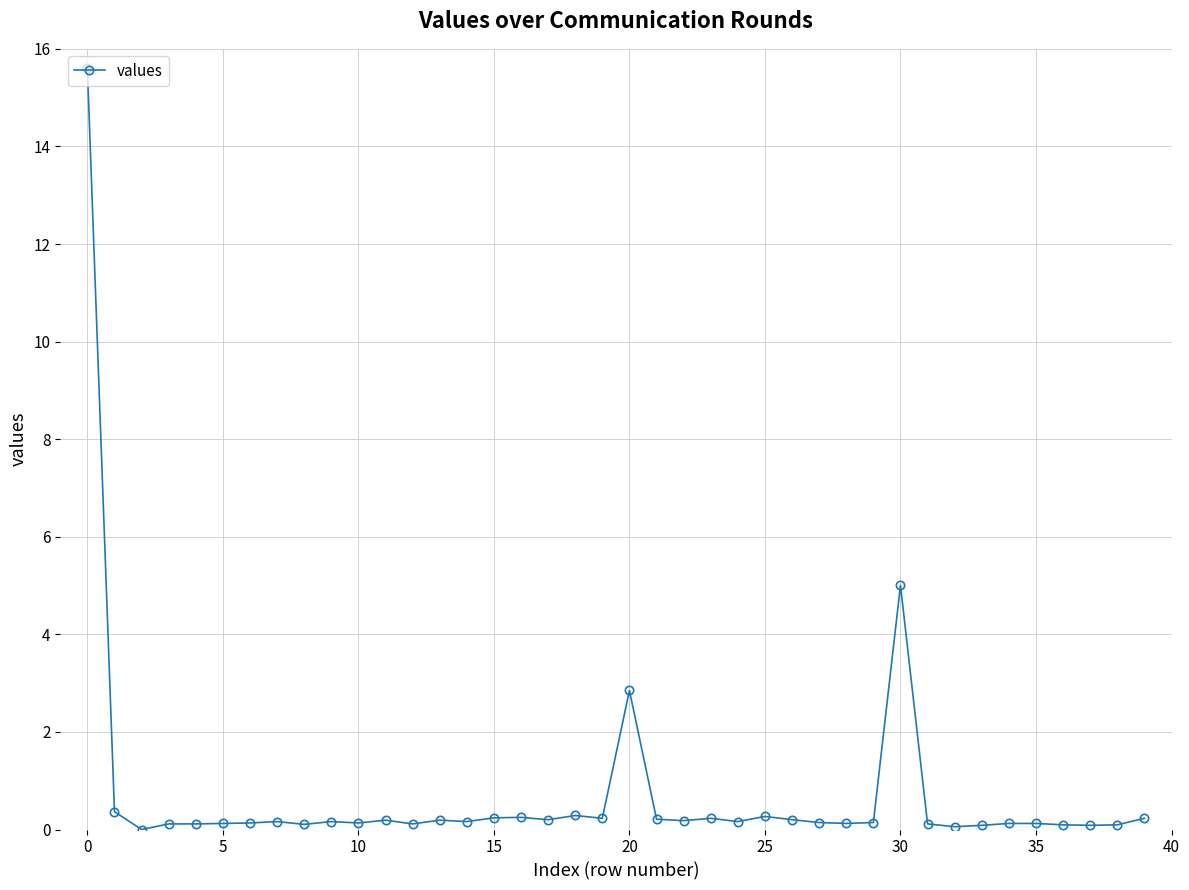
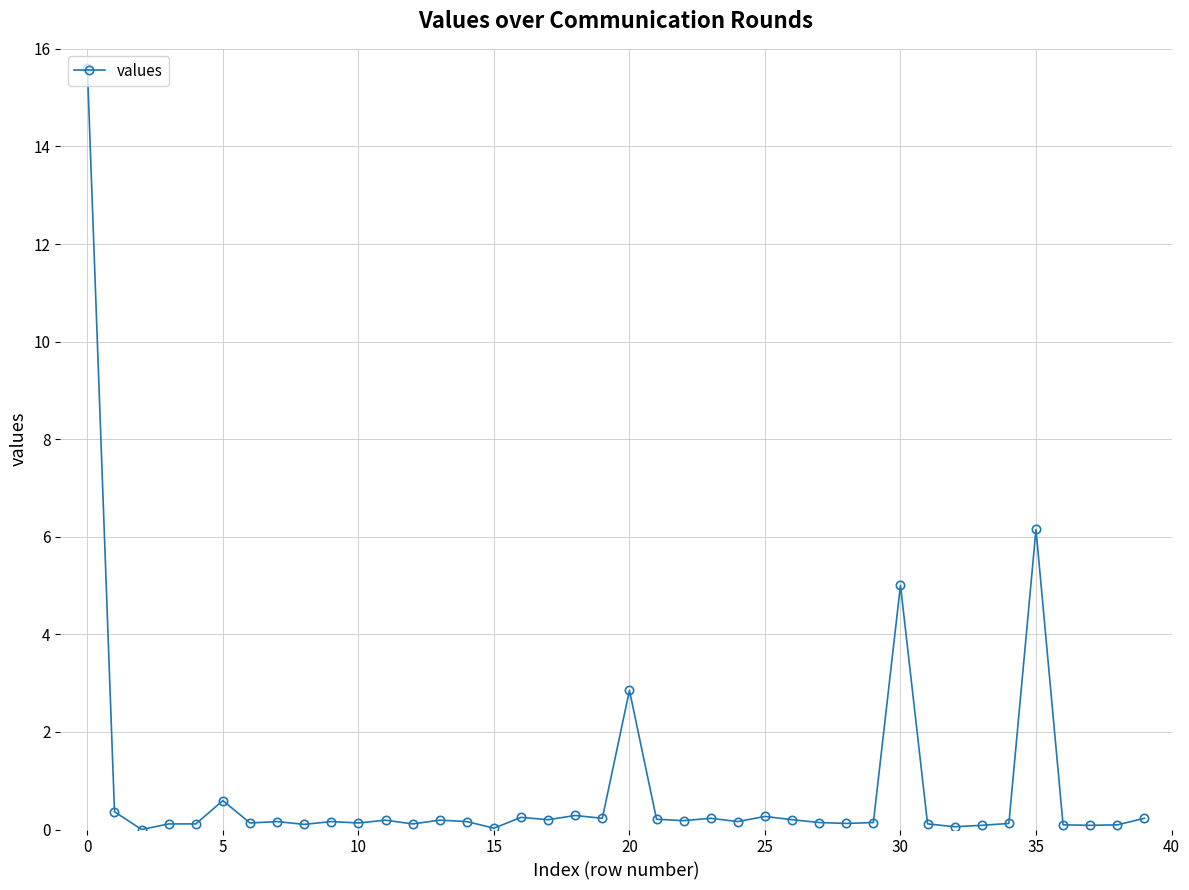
  {
-   "5": 0.1,
+   "5": 0.6,
    "10": 0.1,
-   "15": 0.2,
+   "15": 0.0,
    "20": 2.9,
    "25": 0.3,
    "30": 5.0,
-   "35": 0.1
+   "35": 6.2
  }
